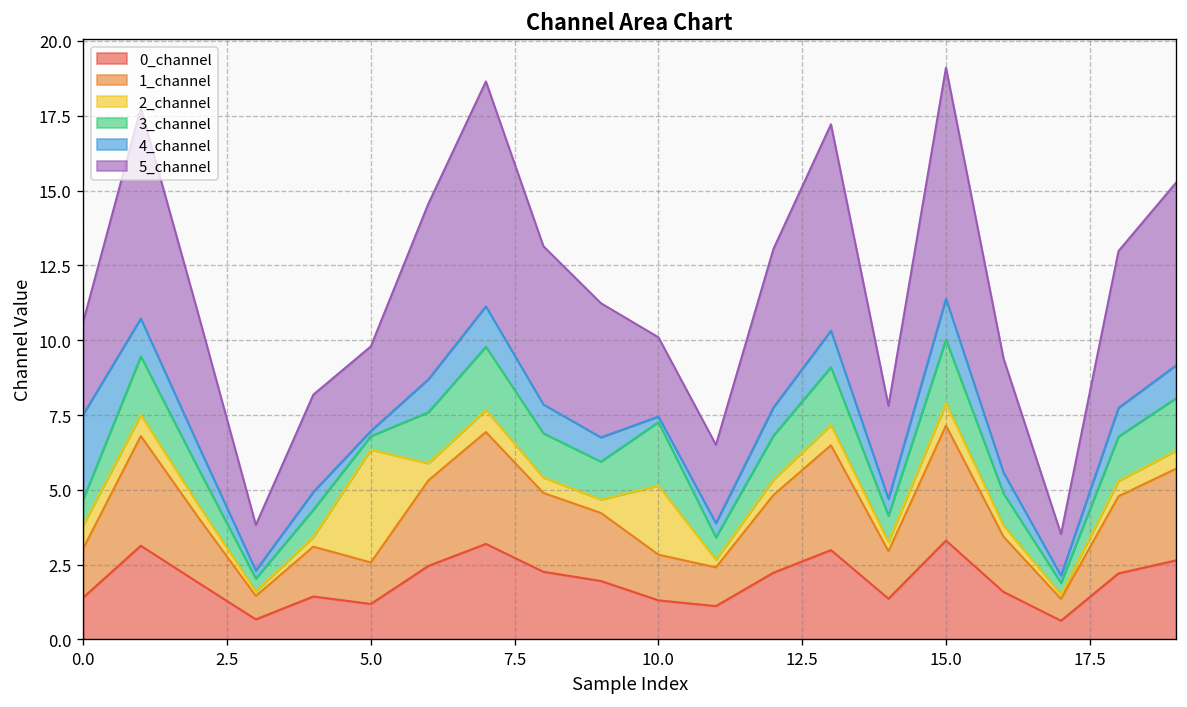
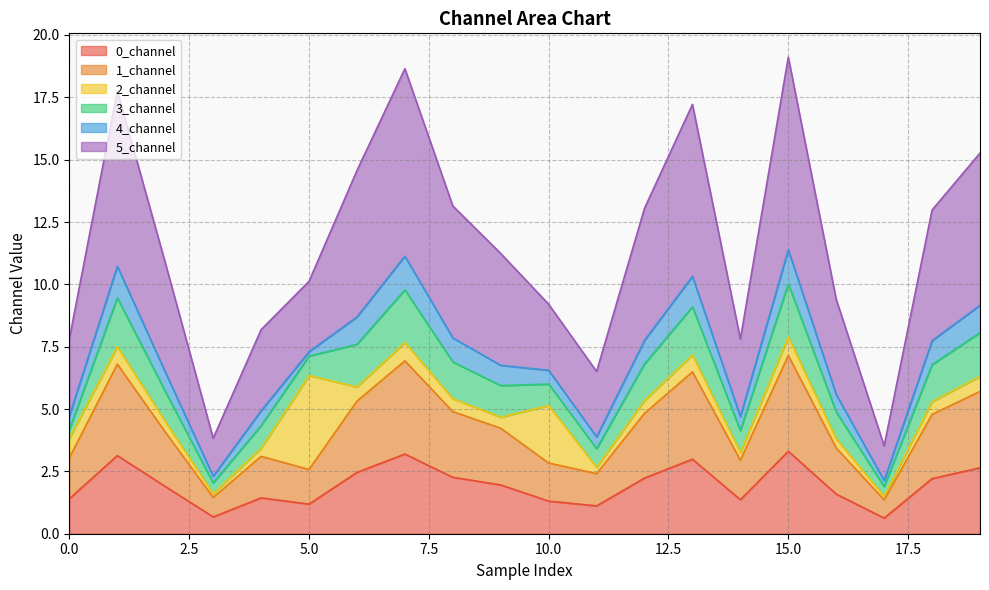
  {
    "2_channel": {
      "0.0": 0.8,
      "5.0": 3.8,
      "10.0": 2.3,
      "15.0": 0.7
    },
    "3_channel": {
-     "0.0": 0.9,
-     "5.0": 0.4,
-     "10.0": 2.1,
+     "0.0": 0.4,
+     "5.0": 0.8,
+     "10.0": 0.9,
      "15.0": 2.1
    },
    "4_channel": {
-     "0.0": 2.8,
+     "0.0": 0.5,
      "5.0": 0.2,
-     "10.0": 0.2,
+     "10.0": 0.6,
      "15.0": 1.4
    },
    "5_channel": {
      "0.0": 3.1,
      "5.0": 2.8,
      "10.0": 2.6,
      "15.0": 7.7
    }
  }
